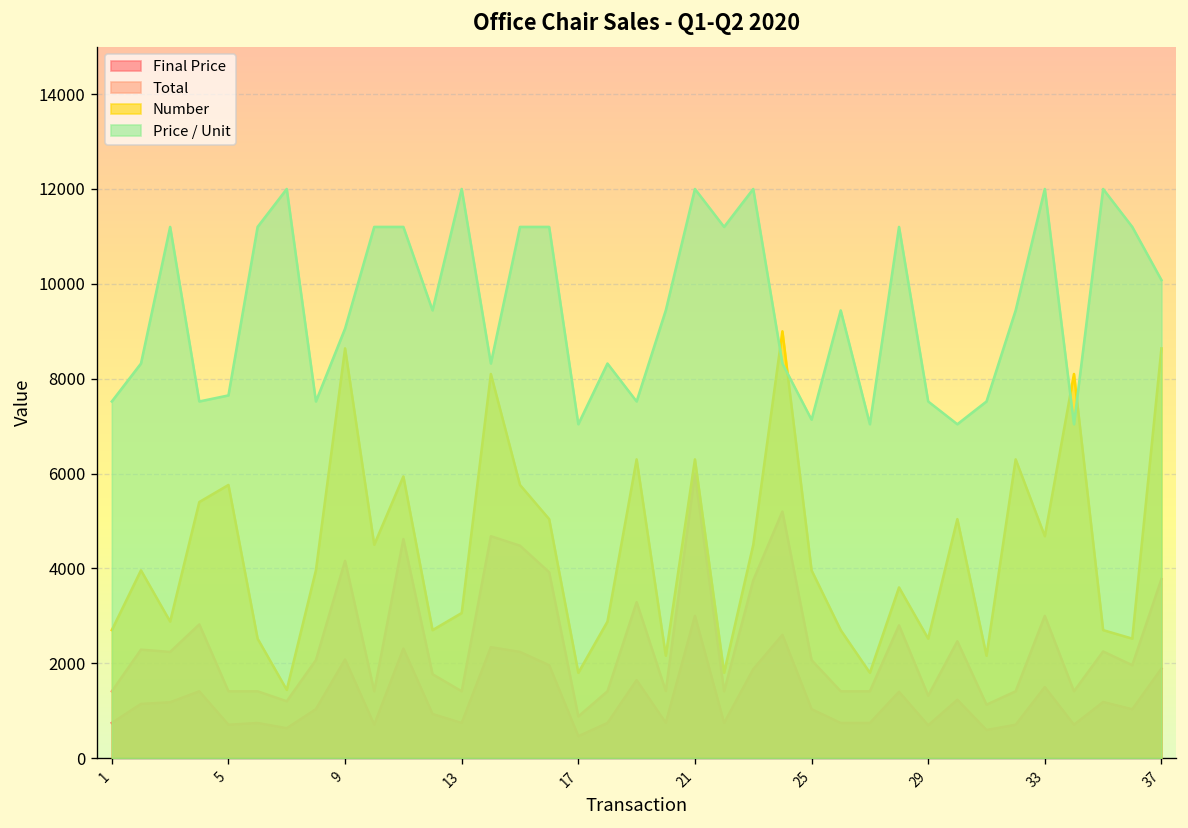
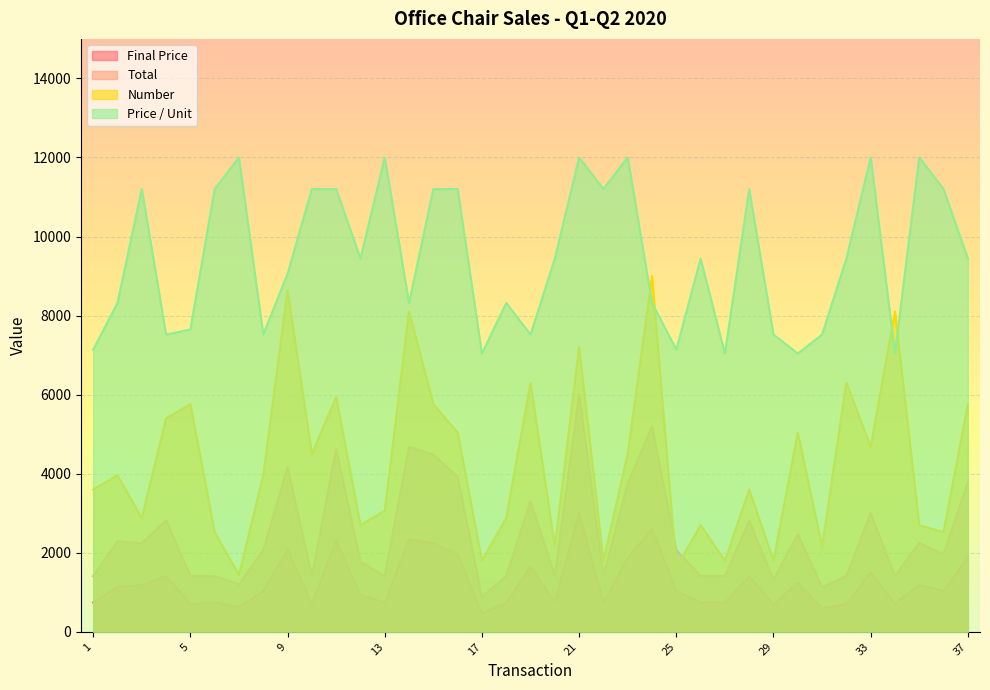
  {
    "Number": {
-     "1": 2700,
+     "1": 3600,
      "5": 5800,
      "9": 8600,
      "13": 3100,
      "17": 1800,
-     "21": 6300,
-     "25": 4000,
-     "29": 2500,
+     "21": 7200,
+     "25": 1600,
+     "29": 1800,
      "33": 4700,
-     "37": 8600
+     "37": 5800
    },
    "Price / Unit": {
-     "1": 7500,
+     "1": 7100,
      "5": 7600,
      "9": 9100,
      "13": 12000,
      "17": 7000,
      "21": 12000,
      "25": 7100,
      "29": 7500,
      "33": 12000,
-     "37": 10100
+     "37": 9400
    }
  }
